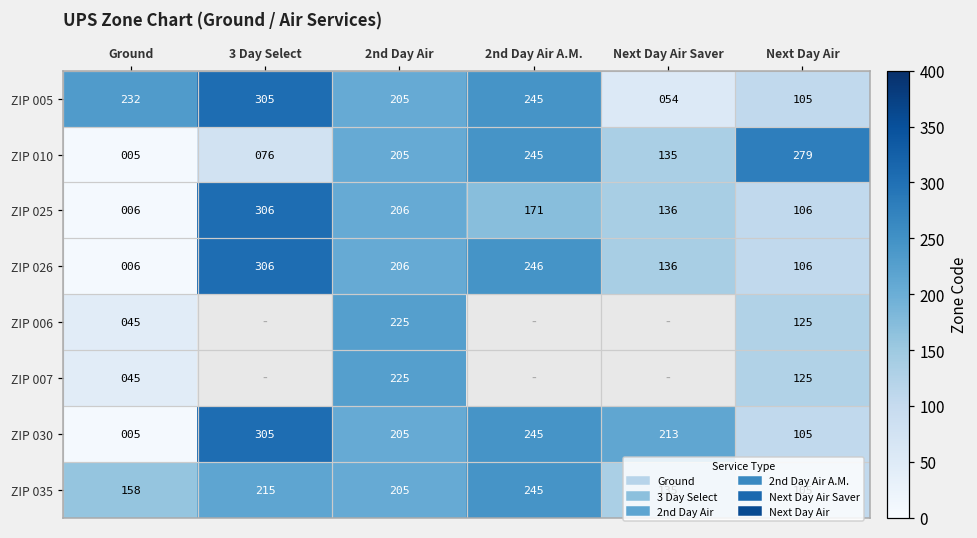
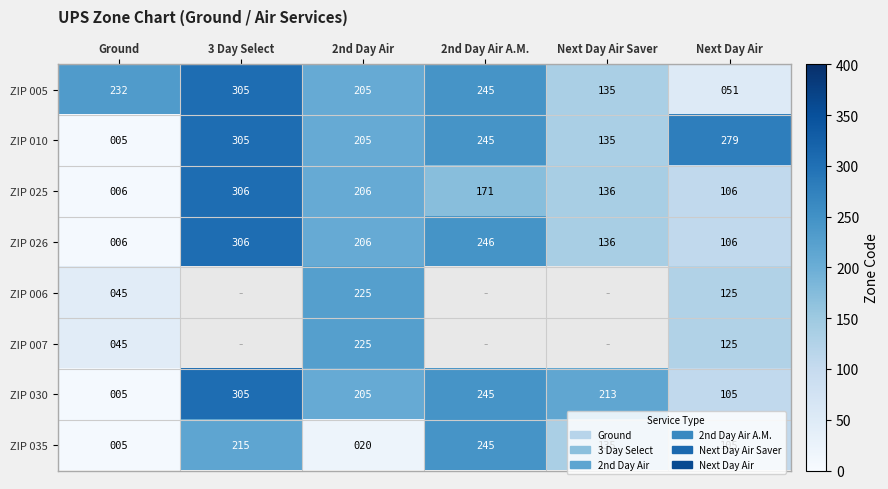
  {
    "ZIP 005": {
      "Ground": "232",
      "3 Day Select": "305",
      "2nd Day Air": "205",
      "2nd Day Air A.M.": "245",
-     "Next Day Air Saver": "054",
-     "Next Day Air": "105"
+     "Next Day Air Saver": "135",
+     "Next Day Air": "051"
    },
    "ZIP 010": {
      "Ground": "005",
-     "3 Day Select": "076",
+     "3 Day Select": "305",
      "2nd Day Air": "205",
      "2nd Day Air A.M.": "245",
      "Next Day Air Saver": "135",
      "Next Day Air": "279"
    },
    "ZIP 025": {
      "Ground": "006",
      "3 Day Select": "306",
      "2nd Day Air": "206",
      "2nd Day Air A.M.": "171",
      "Next Day Air Saver": "136",
      "Next Day Air": "106"
    },
    "ZIP 026": {
      "Ground": "006",
      "3 Day Select": "306",
      "2nd Day Air": "206",
      "2nd Day Air A.M.": "246",
      "Next Day Air Saver": "136",
      "Next Day Air": "106"
    },
    "ZIP 006": {
      "Ground": "045",
      "2nd Day Air": "225",
      "Next Day Air": "125"
    },
    "ZIP 007": {
      "Ground": "045",
      "2nd Day Air": "225",
      "Next Day Air": "125"
    },
    "ZIP 030": {
      "Ground": "005",
      "3 Day Select": "305",
      "2nd Day Air": "205",
      "2nd Day Air A.M.": "245",
      "Next Day Air Saver": "213",
      "Next Day Air": "105"
    },
    "ZIP 035": {
-     "Ground": "158",
+     "Ground": "005",
      "3 Day Select": "215",
-     "2nd Day Air": "205",
+     "2nd Day Air": "020",
      "2nd Day Air A.M.": "245"
    }
  }
